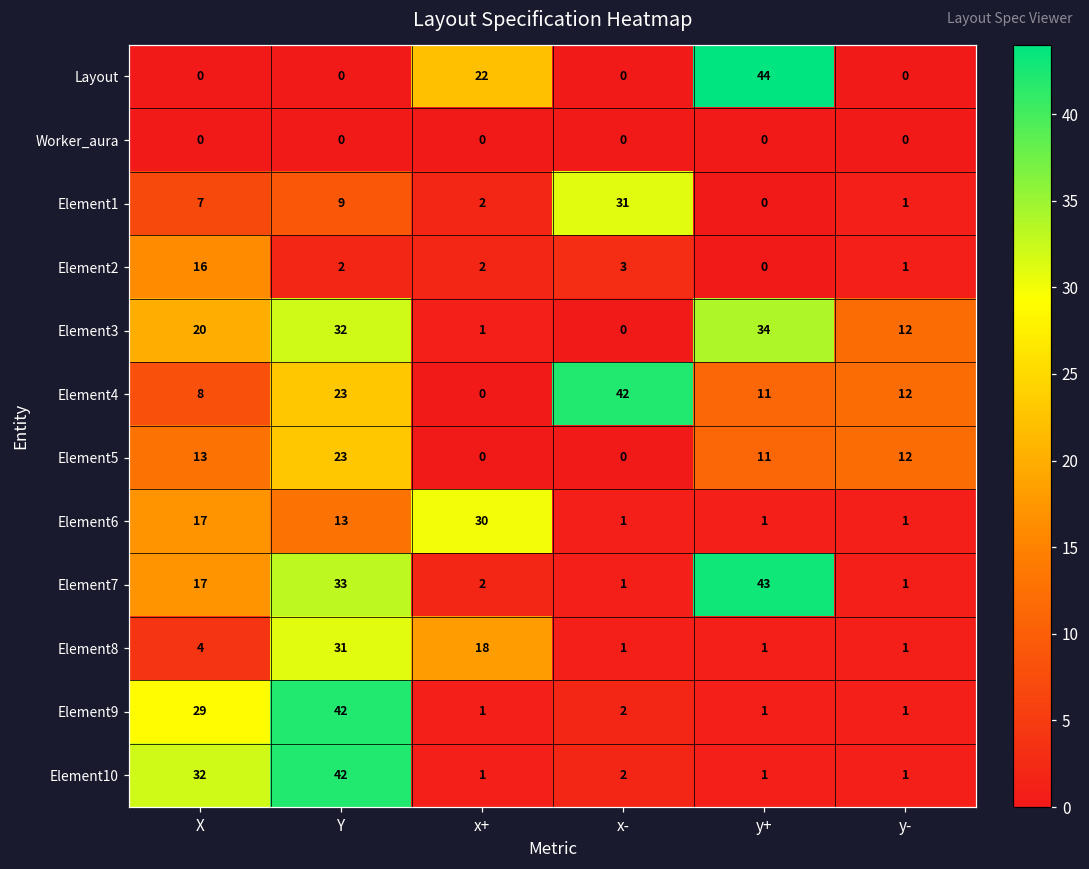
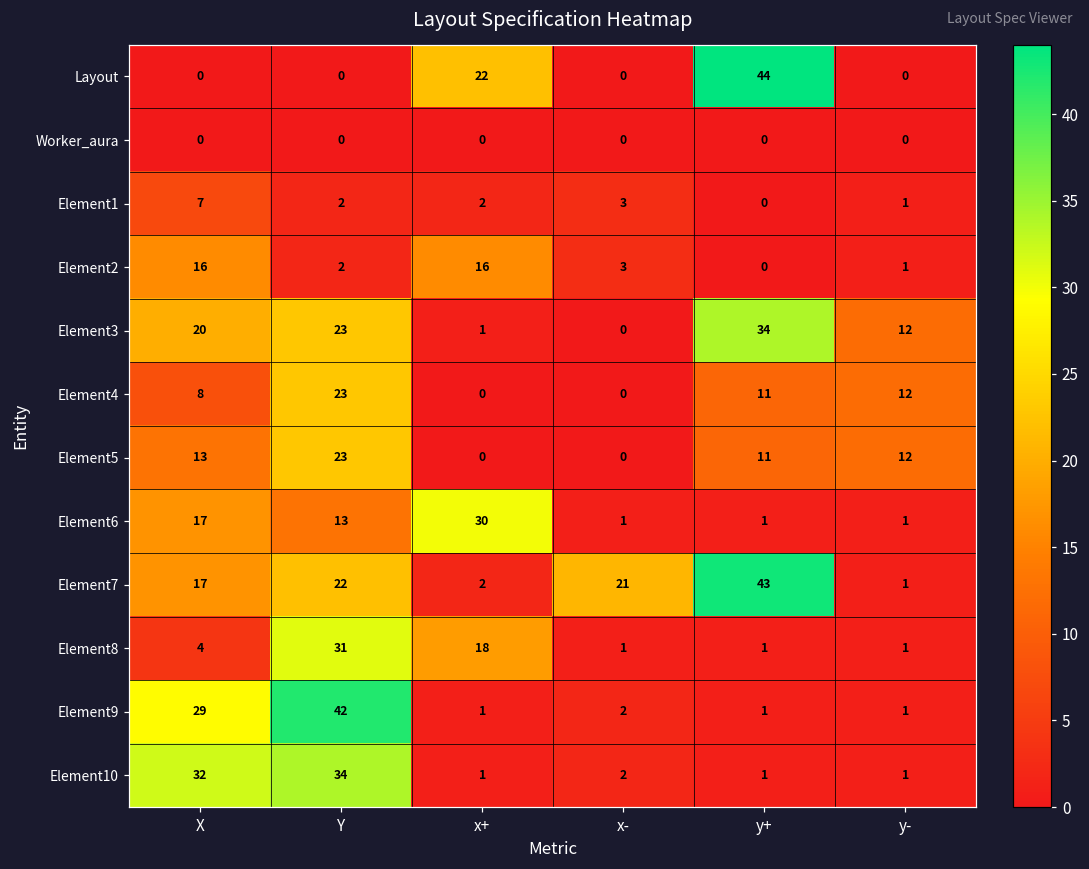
  {
    "Layout": {
      "X": 0,
      "Y": 0,
      "x+": 22,
      "x-": 0,
      "y+": 44,
      "y-": 0
    },
    "Worker_aura": {
      "X": 0,
      "Y": 0,
      "x+": 0,
      "x-": 0,
      "y+": 0,
      "y-": 0
    },
    "Element1": {
      "X": 7,
-     "Y": 9,
+     "Y": 2,
      "x+": 2,
-     "x-": 31,
+     "x-": 3,
      "y+": 0,
      "y-": 1
    },
    "Element2": {
      "X": 16,
      "Y": 2,
-     "x+": 2,
+     "x+": 16,
      "x-": 3,
      "y+": 0,
      "y-": 1
    },
    "Element3": {
      "X": 20,
-     "Y": 32,
+     "Y": 23,
      "x+": 1,
      "x-": 0,
      "y+": 34,
      "y-": 12
    },
    "Element4": {
      "X": 8,
      "Y": 23,
      "x+": 0,
-     "x-": 42,
+     "x-": 0,
      "y+": 11,
      "y-": 12
    },
    "Element5": {
      "X": 13,
      "Y": 23,
      "x+": 0,
      "x-": 0,
      "y+": 11,
      "y-": 12
    },
    "Element6": {
      "X": 17,
      "Y": 13,
      "x+": 30,
      "x-": 1,
      "y+": 1,
      "y-": 1
    },
    "Element7": {
      "X": 17,
-     "Y": 33,
+     "Y": 22,
      "x+": 2,
-     "x-": 1,
+     "x-": 21,
      "y+": 43,
      "y-": 1
    },
    "Element8": {
      "X": 4,
      "Y": 31,
      "x+": 18,
      "x-": 1,
      "y+": 1,
      "y-": 1
    },
    "Element9": {
      "X": 29,
      "Y": 42,
      "x+": 1,
      "x-": 2,
      "y+": 1,
      "y-": 1
    },
    "Element10": {
      "X": 32,
-     "Y": 42,
+     "Y": 34,
      "x+": 1,
      "x-": 2,
      "y+": 1,
      "y-": 1
    }
  }
